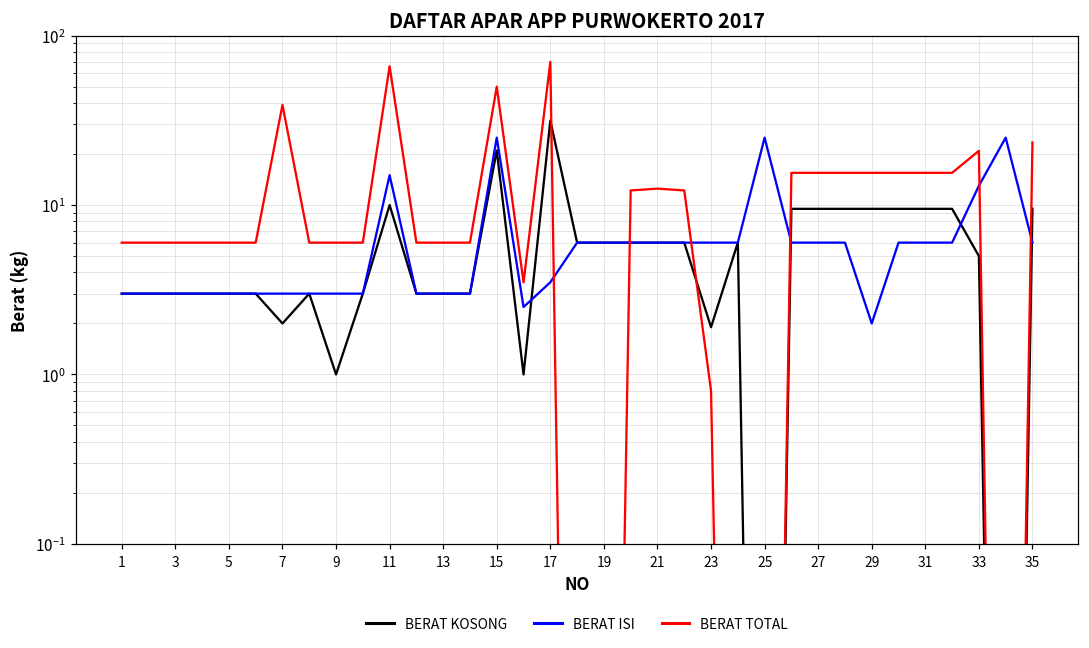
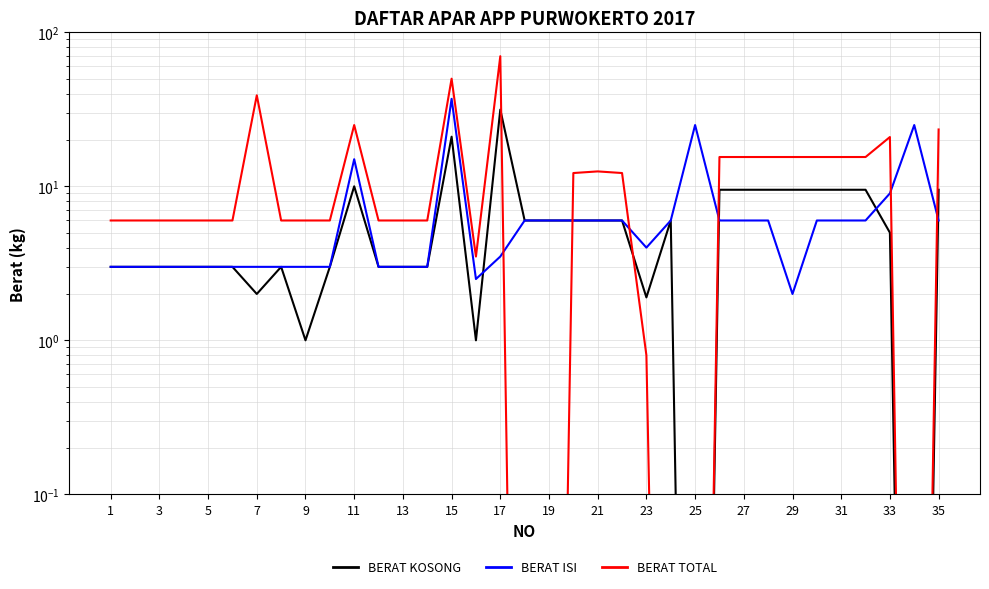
  {
    "BERAT KOSONG": {
      "7": 2,
      "9": 1,
      "11": 10,
      "15": 21,
      "17": 32,
      "23": 1.9,
      "27": 10,
      "29": 10,
      "31": 10,
      "33": 5,
      "35": 10
    },
    "BERAT ISI": {
      "7": 3,
      "9": 3,
      "11": 15,
-     "15": 25,
+     "15": 37,
      "17": 3.5,
-     "23": 6,
+     "23": 4,
      "25": 25,
      "27": 6,
      "29": 2,
      "31": 6,
-     "33": 13,
+     "33": 9,
      "35": 6
    },
    "BERAT TOTAL": {
      "1": 6,
      "3": 6,
      "5": 6,
      "7": 39,
      "9": 6,
-     "11": 66,
+     "11": 25,
      "13": 6,
      "15": 50,
      "17": 70,
      "21": 13,
      "23": 0.8,
      "27": 16,
      "29": 16,
      "31": 16,
      "33": 21,
      "35": 23
    }
  }
